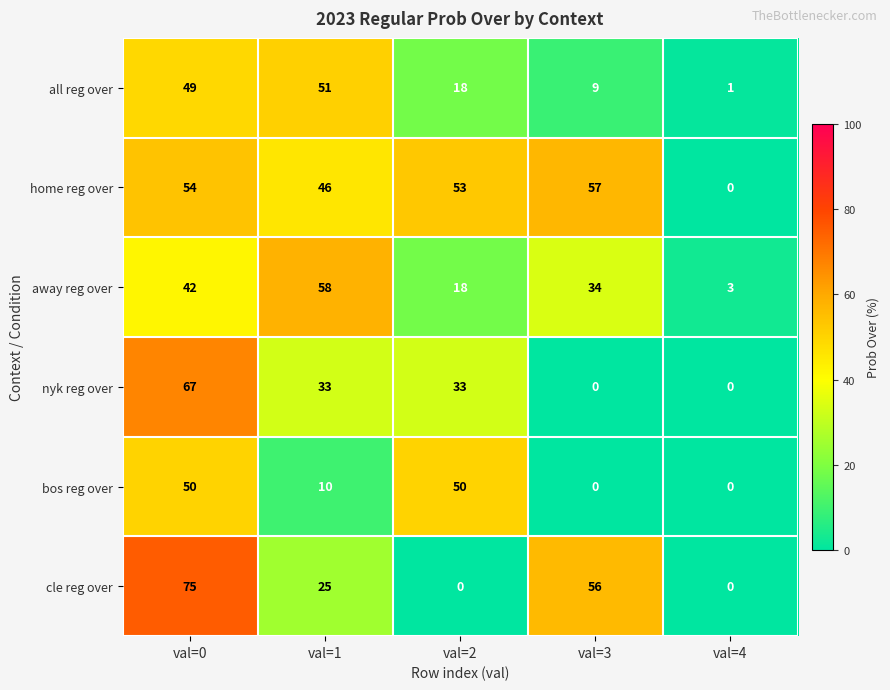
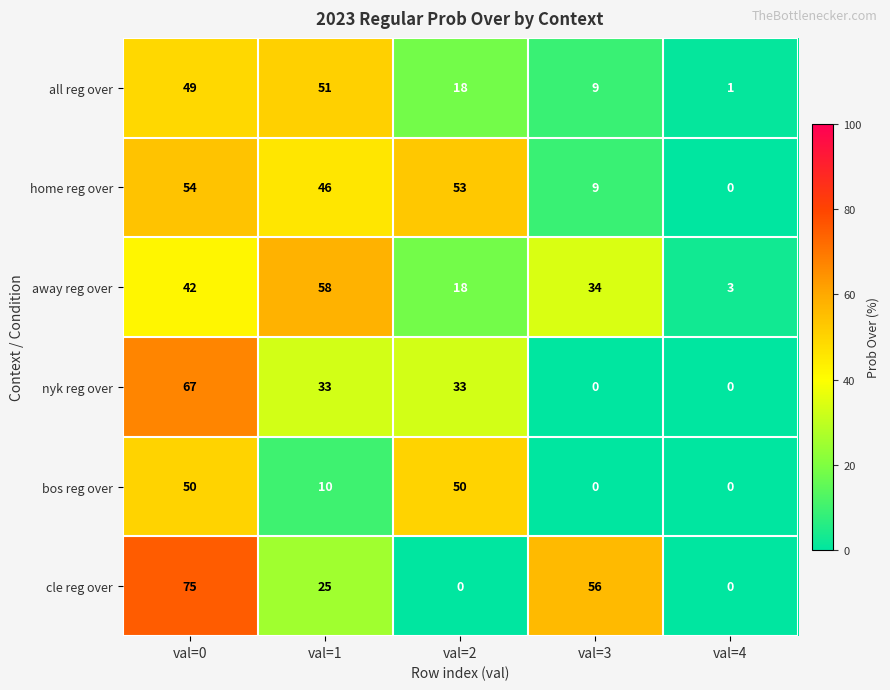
  {
    "all reg over": {
      "val=0": 49,
      "val=1": 51,
      "val=2": 18,
      "val=3": 9,
      "val=4": 1
    },
    "home reg over": {
      "val=0": 54,
      "val=1": 46,
      "val=2": 53,
-     "val=3": 57,
+     "val=3": 9,
      "val=4": 0
    },
    "away reg over": {
      "val=0": 42,
      "val=1": 58,
      "val=2": 18,
      "val=3": 34,
      "val=4": 3
    },
    "nyk reg over": {
      "val=0": 67,
      "val=1": 33,
      "val=2": 33,
      "val=3": 0,
      "val=4": 0
    },
    "bos reg over": {
      "val=0": 50,
      "val=1": 10,
      "val=2": 50,
      "val=3": 0,
      "val=4": 0
    },
    "cle reg over": {
      "val=0": 75,
      "val=1": 25,
      "val=2": 0,
      "val=3": 56,
      "val=4": 0
    }
  }
